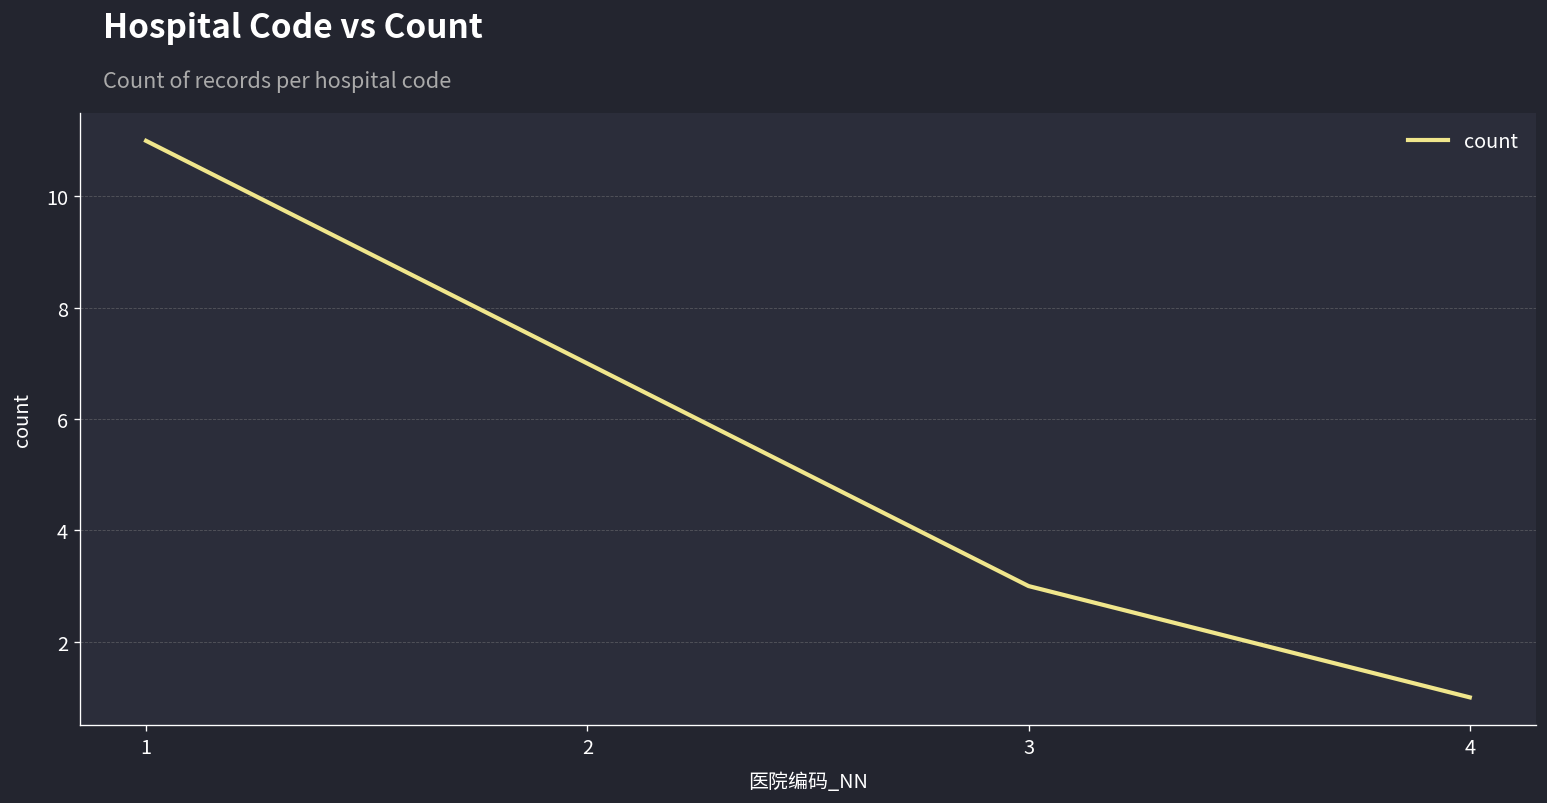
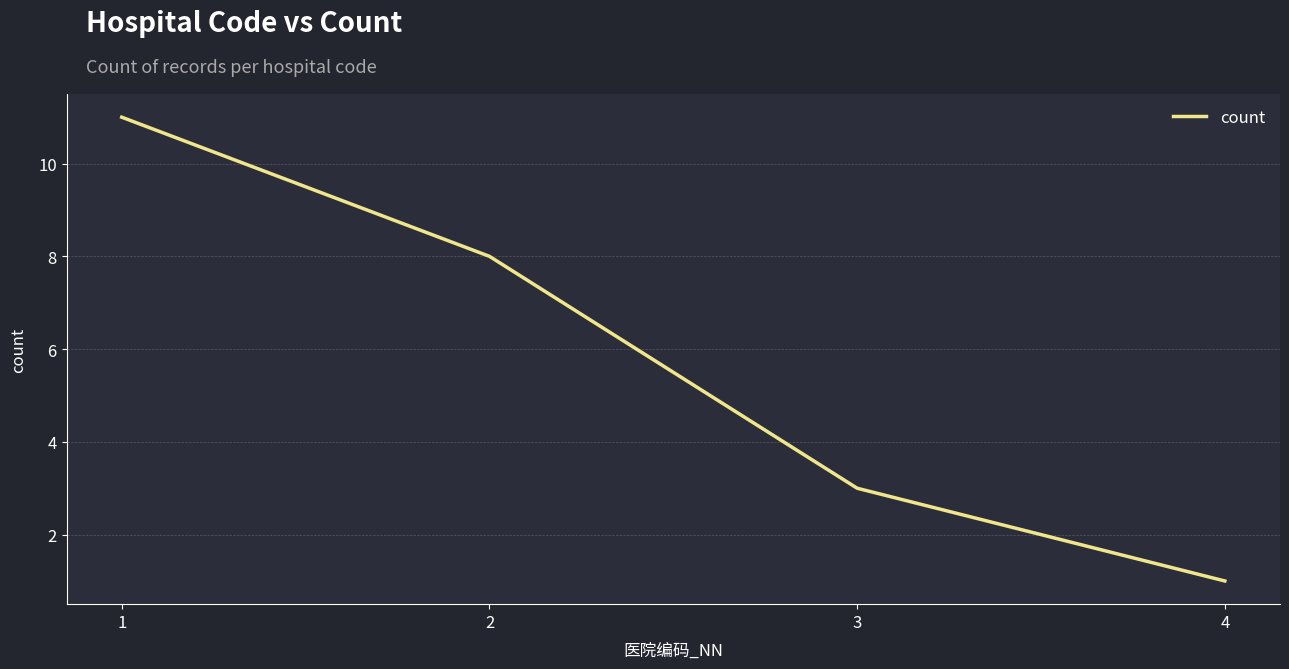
  {
    "1": 11,
-   "2": 7,
+   "2": 8,
    "3": 3,
    "4": 1
  }
